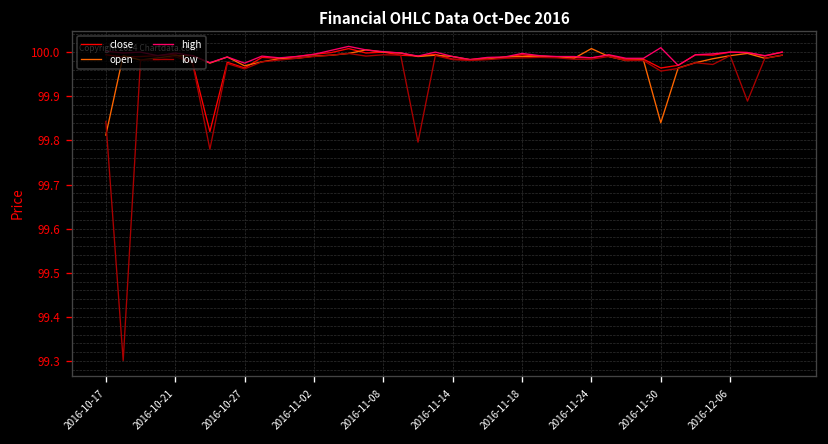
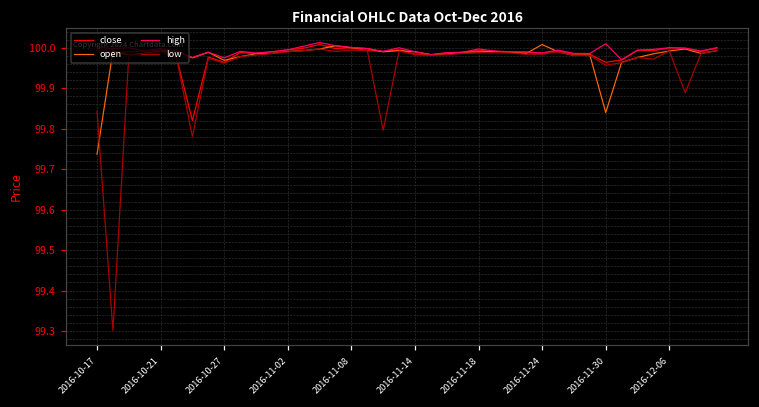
  {
    "open": {
-     "2016-10-17": 99.81,
+     "2016-10-17": 99.74,
      "2016-11-24": 100.01,
      "2016-11-30": 99.84
    },
    "high": {
      "2016-11-30": 100.01
    },
    "low": {
      "2016-10-17": 99.84
    }
  }
